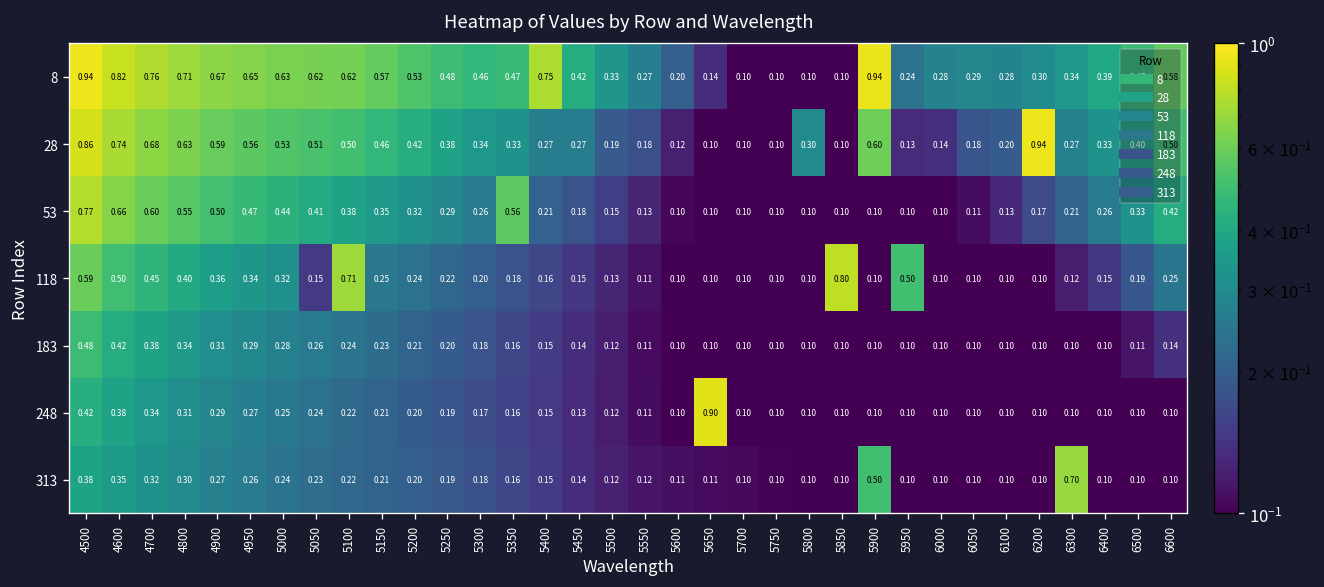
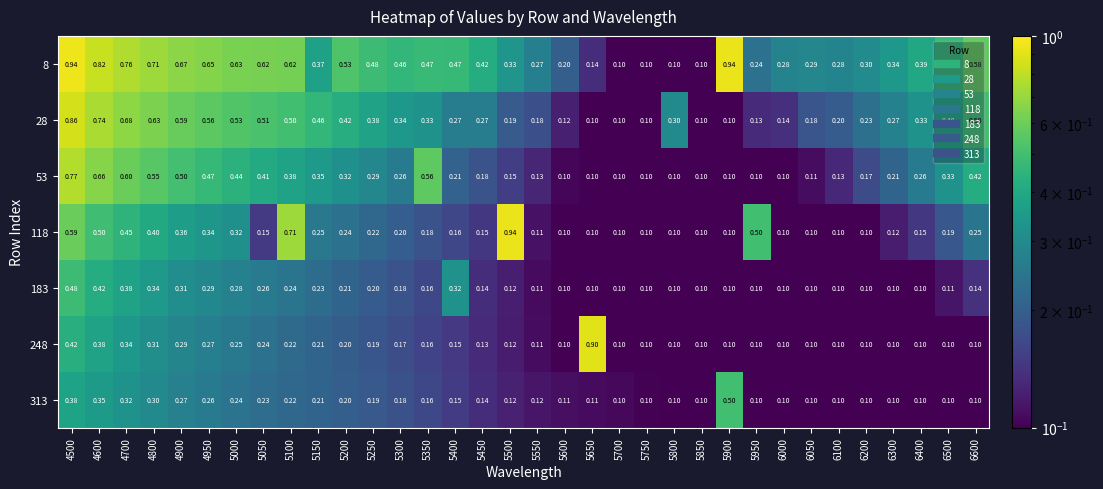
  {
    "8": {
      "4500": 0.94,
      "4600": 0.82,
      "4700": 0.76,
      "4800": 0.71,
      "4900": 0.67,
      "4950": 0.65,
      "5000": 0.63,
      "5050": 0.62,
      "5100": 0.62,
-     "5150": 0.57,
+     "5150": 0.37,
      "5200": 0.53,
      "5250": 0.48,
      "5300": 0.46,
      "5350": 0.47,
-     "5400": 0.75,
+     "5400": 0.47,
      "5450": 0.42,
      "5500": 0.33,
      "5550": 0.27,
      "5600": 0.20,
      "5650": 0.14,
      "5700": 0.10,
      "5750": 0.10,
      "5800": 0.10,
      "5850": 0.10,
      "5900": 0.94,
      "5950": 0.24,
      "6000": 0.28,
      "6050": 0.29,
      "6100": 0.28,
      "6200": 0.30,
      "6300": 0.34,
      "6400": 0.39
    },
    "28": {
      "4500": 0.86,
      "4600": 0.74,
      "4700": 0.68,
      "4800": 0.63,
      "4900": 0.59,
      "4950": 0.56,
      "5000": 0.53,
      "5050": 0.51,
      "5100": 0.50,
      "5150": 0.46,
      "5200": 0.42,
      "5250": 0.38,
      "5300": 0.34,
      "5350": 0.33,
      "5400": 0.27,
      "5450": 0.27,
      "5500": 0.19,
      "5550": 0.18,
      "5600": 0.12,
      "5650": 0.10,
      "5700": 0.10,
      "5750": 0.10,
      "5800": 0.30,
      "5850": 0.10,
-     "5900": 0.60,
+     "5900": 0.10,
      "5950": 0.13,
      "6000": 0.14,
      "6050": 0.18,
      "6100": 0.20,
-     "6200": 0.94,
+     "6200": 0.23,
      "6300": 0.27,
      "6400": 0.33
    },
    "118": {
      "4500": 0.59,
      "4600": 0.50,
      "4700": 0.45,
      "4800": 0.40,
      "4900": 0.36,
      "4950": 0.34,
      "5000": 0.32,
      "5050": 0.15,
      "5100": 0.71,
      "5150": 0.25,
      "5200": 0.24,
      "5250": 0.22,
      "5300": 0.20,
      "5350": 0.18,
      "5400": 0.16,
      "5450": 0.15,
-     "5500": 0.13,
+     "5500": 0.94,
      "5550": 0.11,
      "5600": 0.10,
      "5650": 0.10,
      "5700": 0.10,
      "5750": 0.10,
      "5800": 0.10,
-     "5850": 0.80,
+     "5850": 0.10,
      "5900": 0.10,
      "5950": 0.50,
      "6000": 0.10,
      "6050": 0.10,
      "6100": 0.10,
      "6200": 0.10,
      "6300": 0.12,
      "6400": 0.15,
      "6500": 0.19,
      "6600": 0.25
    },
    "183": {
      "4500": 0.48,
      "4600": 0.42,
      "4700": 0.38,
      "4800": 0.34,
      "4900": 0.31,
      "4950": 0.29,
      "5000": 0.28,
      "5050": 0.26,
      "5100": 0.24,
      "5150": 0.23,
      "5200": 0.21,
      "5250": 0.20,
      "5300": 0.18,
      "5350": 0.16,
-     "5400": 0.15,
+     "5400": 0.32,
      "5450": 0.14,
      "5500": 0.12,
      "5550": 0.11,
      "5600": 0.10,
      "5650": 0.10,
      "5700": 0.10,
      "5750": 0.10,
      "5800": 0.10,
      "5850": 0.10,
      "5900": 0.10,
      "5950": 0.10,
      "6000": 0.10,
      "6050": 0.10,
      "6100": 0.10,
      "6200": 0.10,
      "6300": 0.10,
      "6400": 0.10,
      "6500": 0.11,
      "6600": 0.14
    },
    "313": {
      "4500": 0.38,
      "4600": 0.35,
      "4700": 0.32,
      "4800": 0.30,
      "4900": 0.27,
      "4950": 0.26,
      "5000": 0.24,
      "5050": 0.23,
      "5100": 0.22,
      "5150": 0.21,
      "5200": 0.20,
      "5250": 0.19,
      "5300": 0.18,
      "5350": 0.16,
      "5400": 0.15,
      "5450": 0.14,
      "5500": 0.12,
      "5550": 0.12,
      "5600": 0.11,
      "5650": 0.11,
      "5700": 0.10,
      "5750": 0.10,
      "5800": 0.10,
      "5850": 0.10,
      "5900": 0.50,
      "5950": 0.10,
      "6000": 0.10,
      "6050": 0.10,
      "6100": 0.10,
      "6200": 0.10,
-     "6300": 0.70,
+     "6300": 0.10,
      "6400": 0.10,
      "6500": 0.10,
      "6600": 0.10
    }
  }
